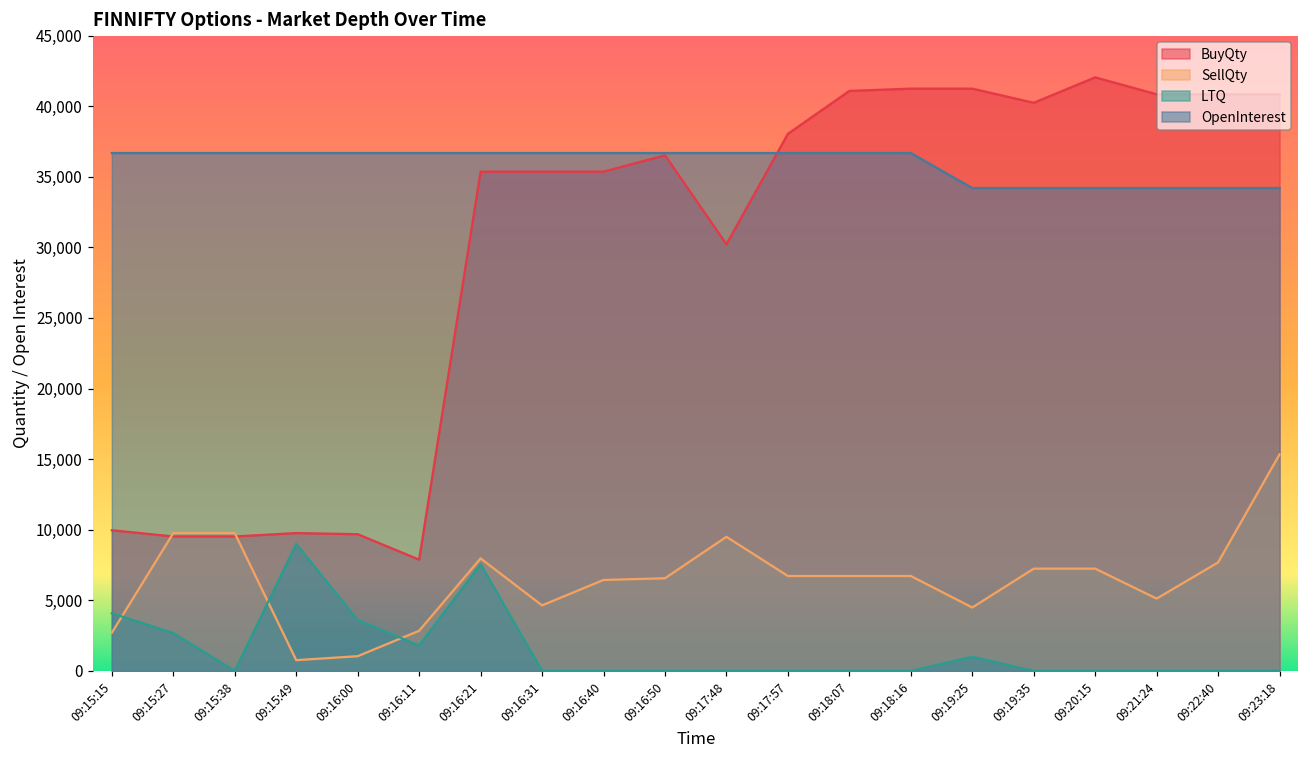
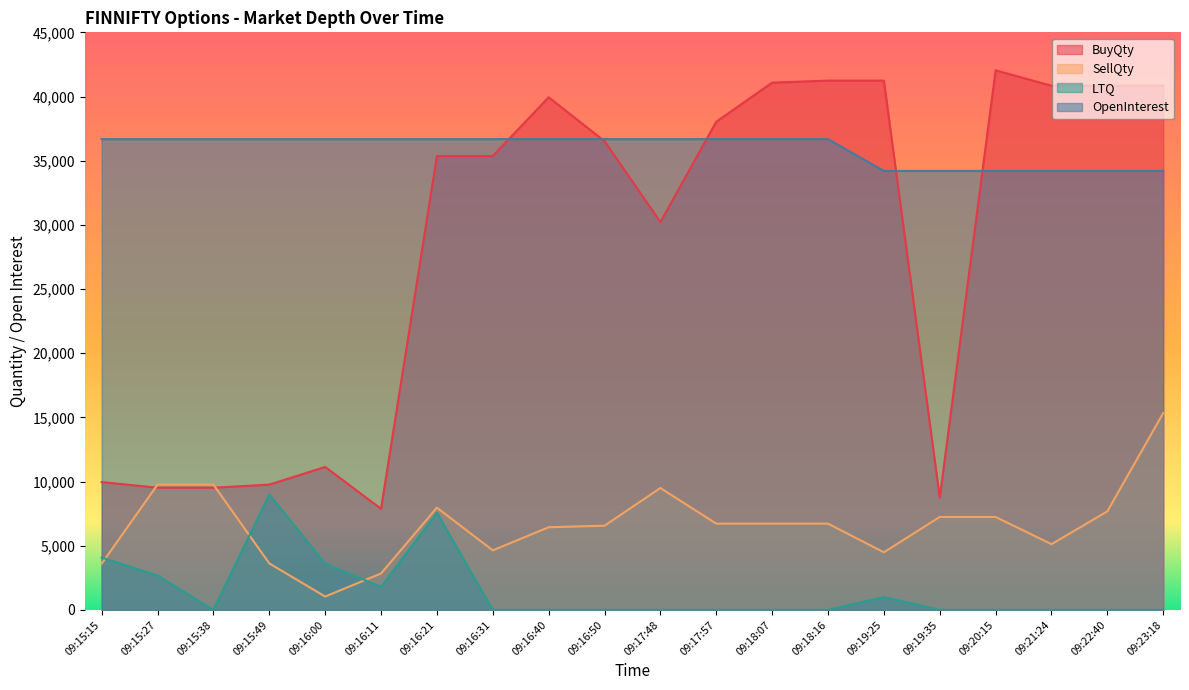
  {
    "BuyQty": {
      "09:15:15": "10,000",
      "09:15:27": "9,500",
      "09:15:38": "9,500",
      "09:15:49": "9,800",
-     "09:16:00": "9,700",
+     "09:16:00": "11,100",
      "09:16:11": "7,900",
      "09:16:21": "35,400",
      "09:16:31": "35,400",
-     "09:16:40": "35,400",
+     "09:16:40": "39,900",
      "09:17:48": "30,200",
      "09:17:57": "38,000",
      "09:18:07": "41,100",
      "09:18:16": "41,200",
      "09:19:25": "41,200",
-     "09:19:35": "40,200",
+     "09:19:35": "8,700",
      "09:20:15": "42,000",
      "09:21:24": "40,800"
    },
    "SellQty": {
-     "09:15:15": "2,700",
+     "09:15:15": "3,600",
      "09:15:27": "9,800",
      "09:15:38": "9,800",
-     "09:15:49": "800",
+     "09:15:49": "3,600",
      "09:16:00": "1,000",
      "09:16:11": "2,800",
      "09:16:21": "8,000",
      "09:16:31": "4,600",
      "09:16:40": "6,400",
      "09:16:50": "6,600",
      "09:17:48": "9,500",
      "09:17:57": "6,700",
      "09:18:07": "6,700",
      "09:18:16": "6,700",
      "09:19:25": "4,500",
      "09:19:35": "7,200",
      "09:20:15": "7,200",
      "09:21:24": "5,100",
      "09:22:40": "7,700",
      "09:23:18": "15,300"
    }
  }
